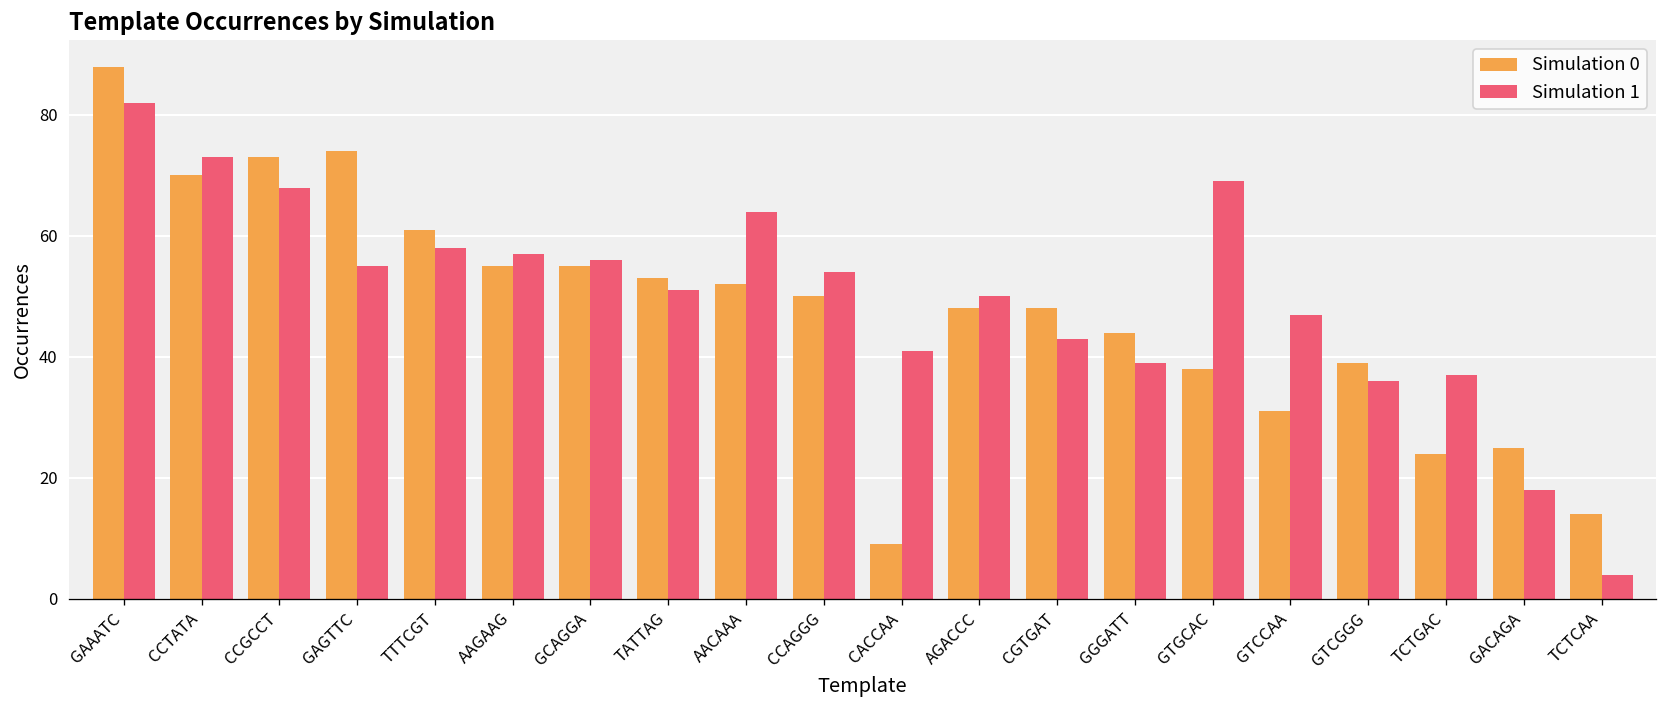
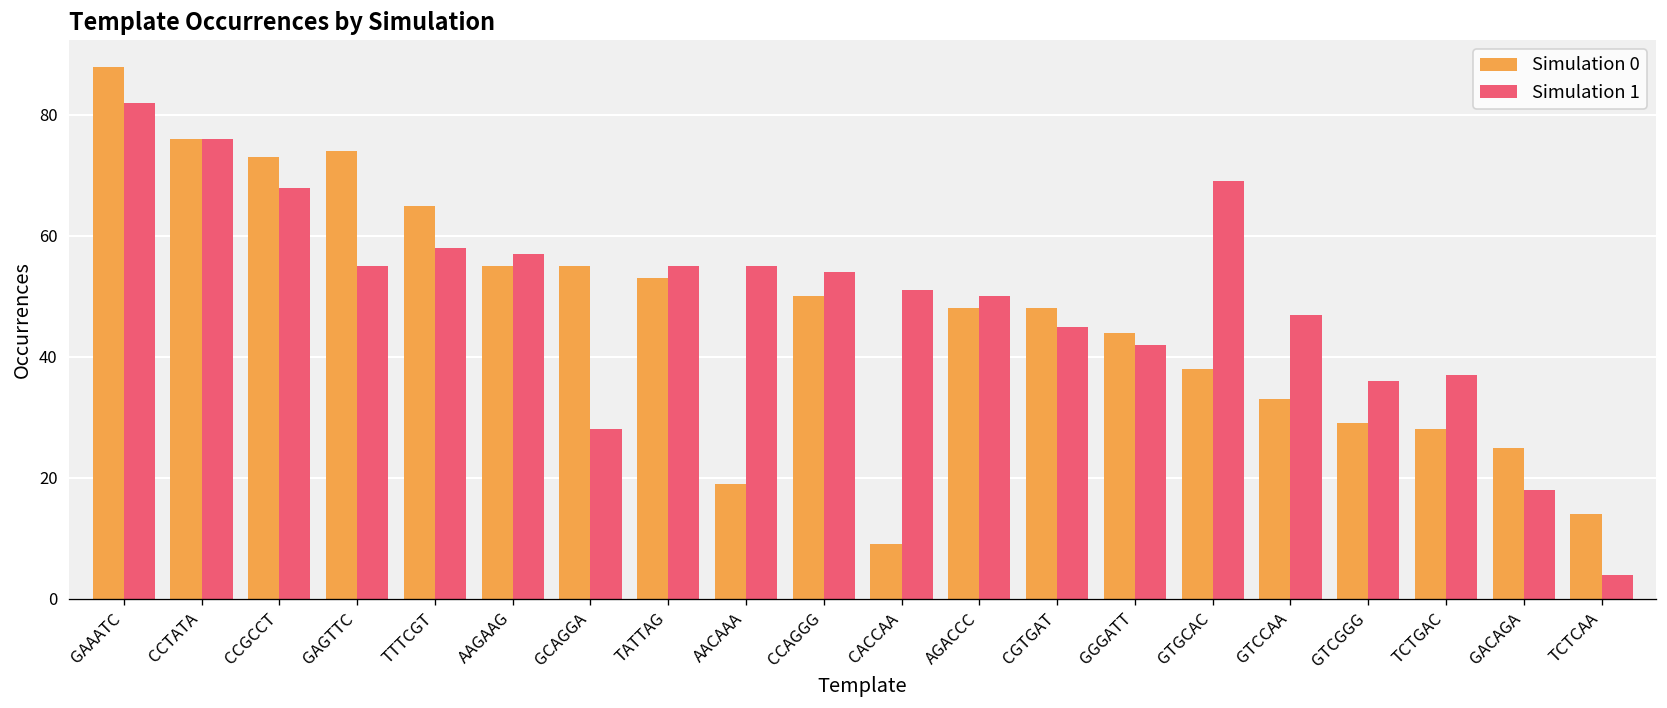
  {
    "Simulation 0": {
      "GAAATC": 88,
-     "CCTATA": 70,
+     "CCTATA": 76,
      "CCGCCT": 73,
      "GAGTTC": 74,
-     "TTTCGT": 61,
+     "TTTCGT": 65,
      "AAGAAG": 55,
      "GCAGGA": 55,
      "TATTAG": 53,
-     "AACAAA": 52,
+     "AACAAA": 19,
      "CCAGGG": 50,
      "CACCAA": 9,
      "AGACCC": 48,
      "CGTGAT": 48,
      "GGGATT": 44,
      "GTGCAC": 38,
-     "GTCCAA": 31,
-     "GTCGGG": 39,
-     "TCTGAC": 24,
+     "GTCCAA": 33,
+     "GTCGGG": 29,
+     "TCTGAC": 28,
      "GACAGA": 25,
      "TCTCAA": 14
    },
    "Simulation 1": {
      "GAAATC": 82,
-     "CCTATA": 73,
+     "CCTATA": 76,
      "CCGCCT": 68,
      "GAGTTC": 55,
      "TTTCGT": 58,
      "AAGAAG": 57,
-     "GCAGGA": 56,
-     "TATTAG": 51,
-     "AACAAA": 64,
+     "GCAGGA": 28,
+     "TATTAG": 55,
+     "AACAAA": 55,
      "CCAGGG": 54,
-     "CACCAA": 41,
+     "CACCAA": 51,
      "AGACCC": 50,
-     "CGTGAT": 43,
-     "GGGATT": 39,
+     "CGTGAT": 45,
+     "GGGATT": 42,
      "GTGCAC": 69,
      "GTCCAA": 47,
      "GTCGGG": 36,
      "TCTGAC": 37,
      "GACAGA": 18,
      "TCTCAA": 4
    }
  }
